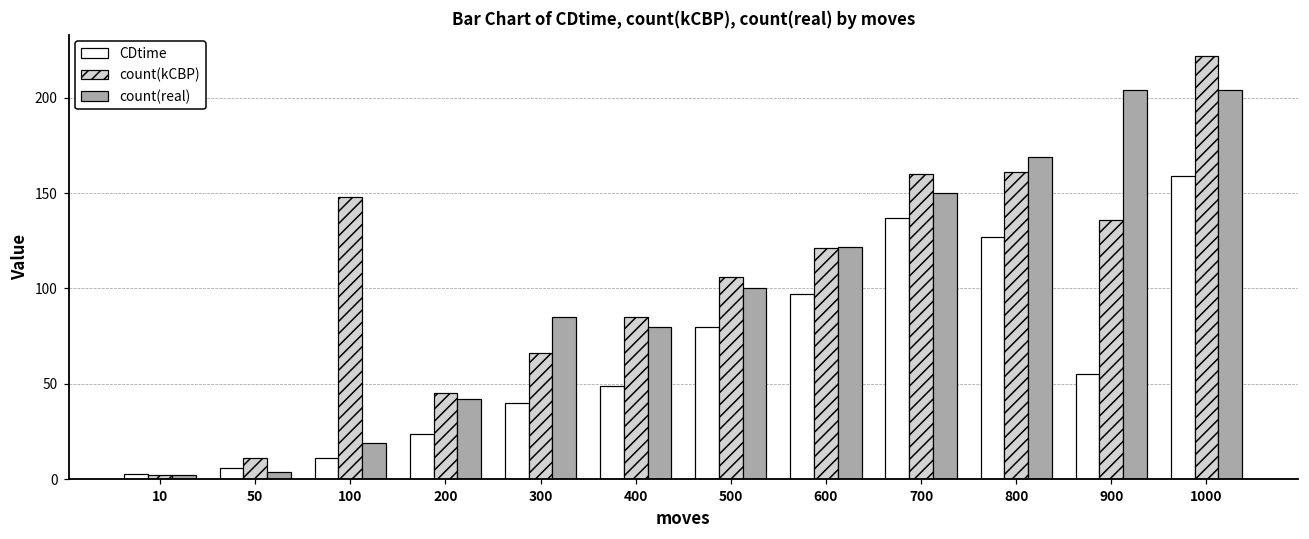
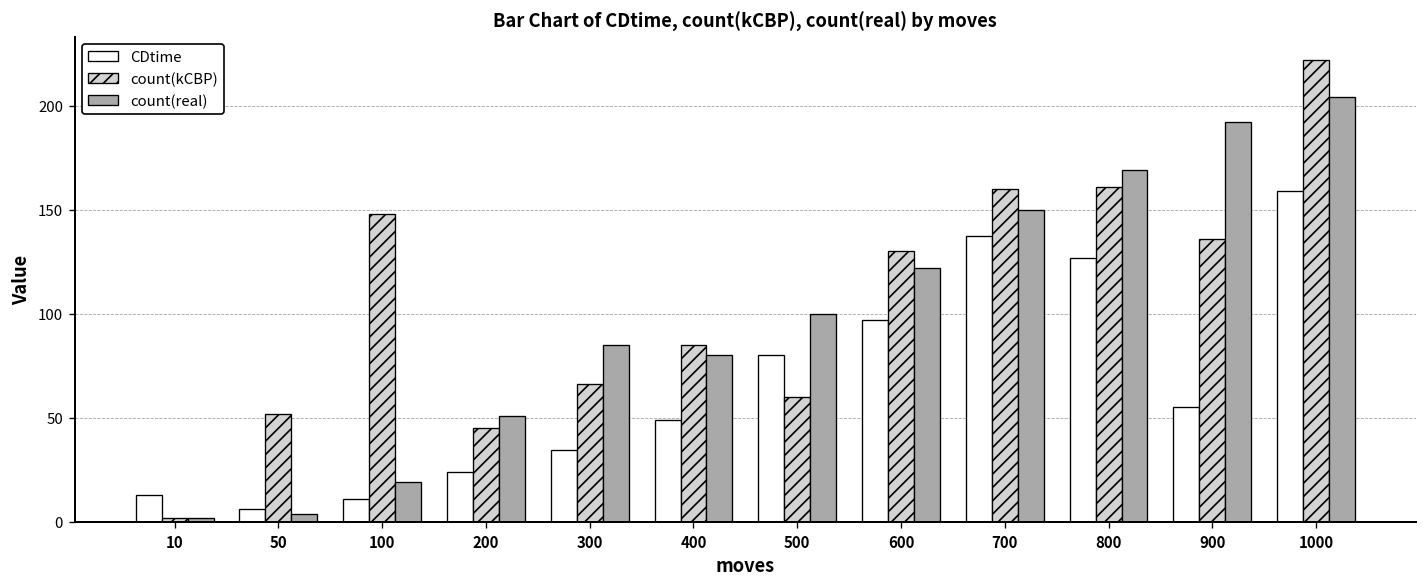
  {
    "CDtime": {
-     "10": 3,
+     "10": 13,
      "50": 6,
      "100": 11,
      "200": 24,
-     "300": 40,
+     "300": 34,
      "400": 49,
      "500": 80,
      "600": 97,
      "700": 137,
      "800": 127,
      "900": 55,
      "1000": 159
    },
    "count(kCBP)": {
      "10": 2,
-     "50": 11,
+     "50": 52,
      "100": 148,
      "200": 45,
      "300": 66,
      "400": 85,
-     "500": 106,
-     "600": 121,
+     "500": 60,
+     "600": 130,
      "700": 160,
      "800": 161,
      "900": 136,
      "1000": 222
    },
    "count(real)": {
      "10": 2,
      "50": 4,
      "100": 19,
-     "200": 42,
+     "200": 51,
      "300": 85,
      "400": 80,
      "500": 100,
      "600": 122,
      "700": 150,
      "800": 169,
-     "900": 204,
+     "900": 192,
      "1000": 204
    }
  }
